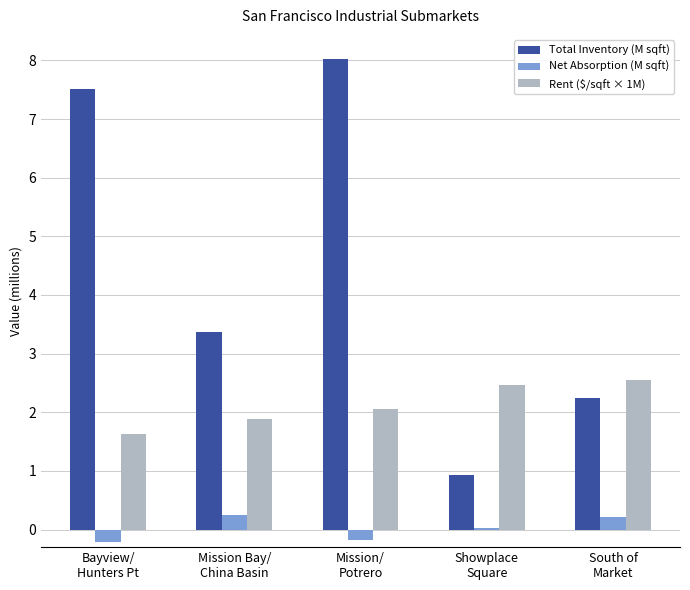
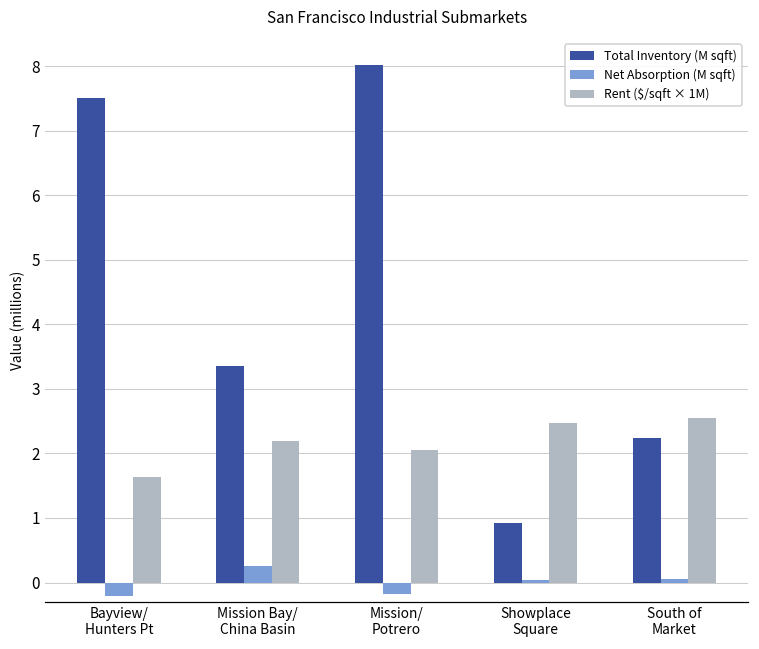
  {
    "Total Inventory (M sqft)": {
      "Bayview/ Hunters Pt": 7.5,
      "Mission Bay/ China Basin": 3.4,
      "Mission/ Potrero": 8.0,
      "Showplace Square": 0.9,
      "South of Market": 2.2
    },
    "Net Absorption (M sqft)": {
      "Bayview/ Hunters Pt": -0.2,
      "Mission Bay/ China Basin": 0.2,
      "Mission/ Potrero": -0.2,
-     "South of Market": 0.2
+     "South of Market": 0.1
    },
    "Rent ($/sqft × 1M)": {
      "Bayview/ Hunters Pt": 1.6,
-     "Mission Bay/ China Basin": 1.9,
+     "Mission Bay/ China Basin": 2.2,
      "Mission/ Potrero": 2.1,
      "Showplace Square": 2.5,
      "South of Market": 2.6
    }
  }
